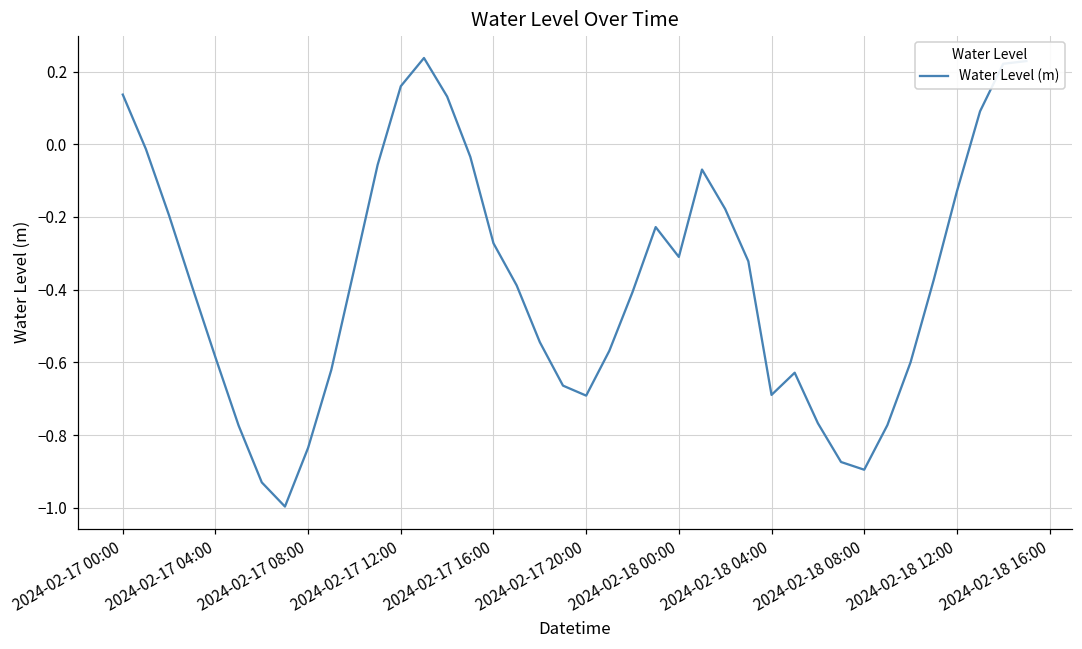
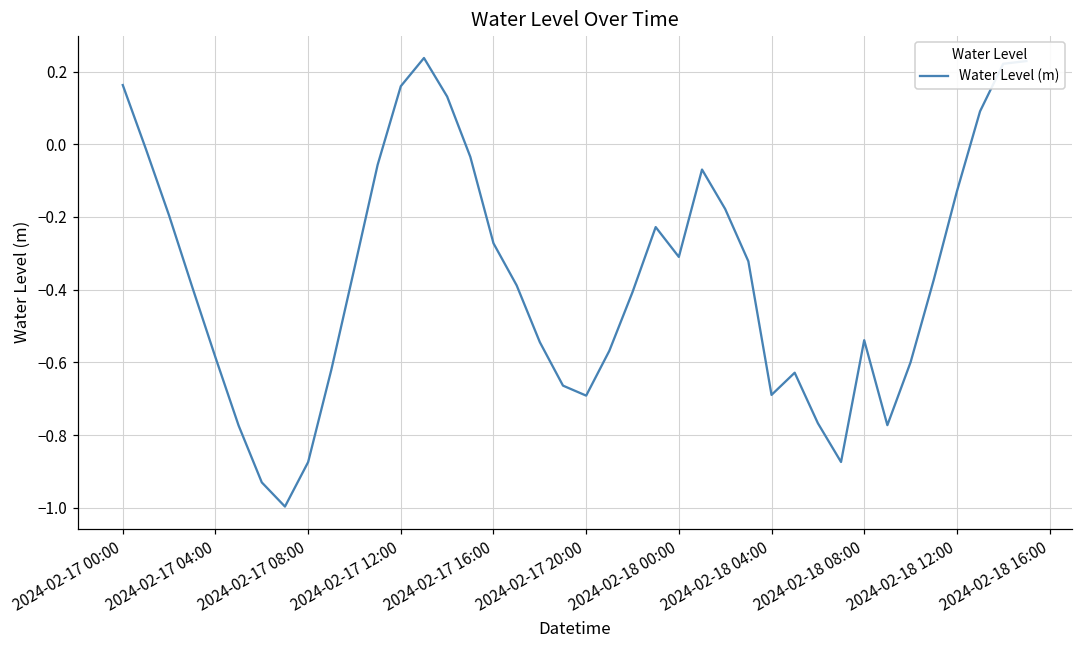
  {
-   "2024-02-17 00:00": 0.14,
+   "2024-02-17 00:00": 0.16,
    "2024-02-17 04:00": -0.59,
-   "2024-02-17 08:00": -0.83,
+   "2024-02-17 08:00": -0.87,
    "2024-02-17 12:00": 0.16,
    "2024-02-17 16:00": -0.27,
    "2024-02-17 20:00": -0.69,
    "2024-02-18 00:00": -0.31,
    "2024-02-18 04:00": -0.69,
-   "2024-02-18 08:00": -0.90,
+   "2024-02-18 08:00": -0.54,
    "2024-02-18 12:00": -0.13
  }
